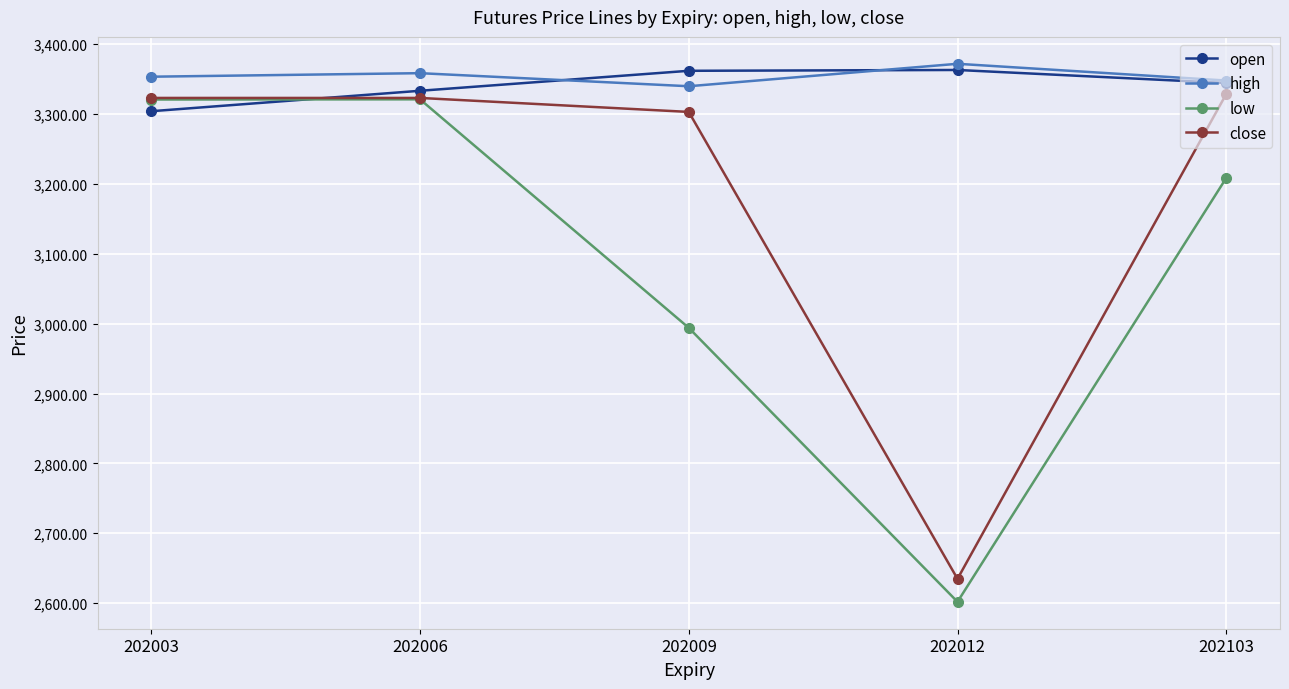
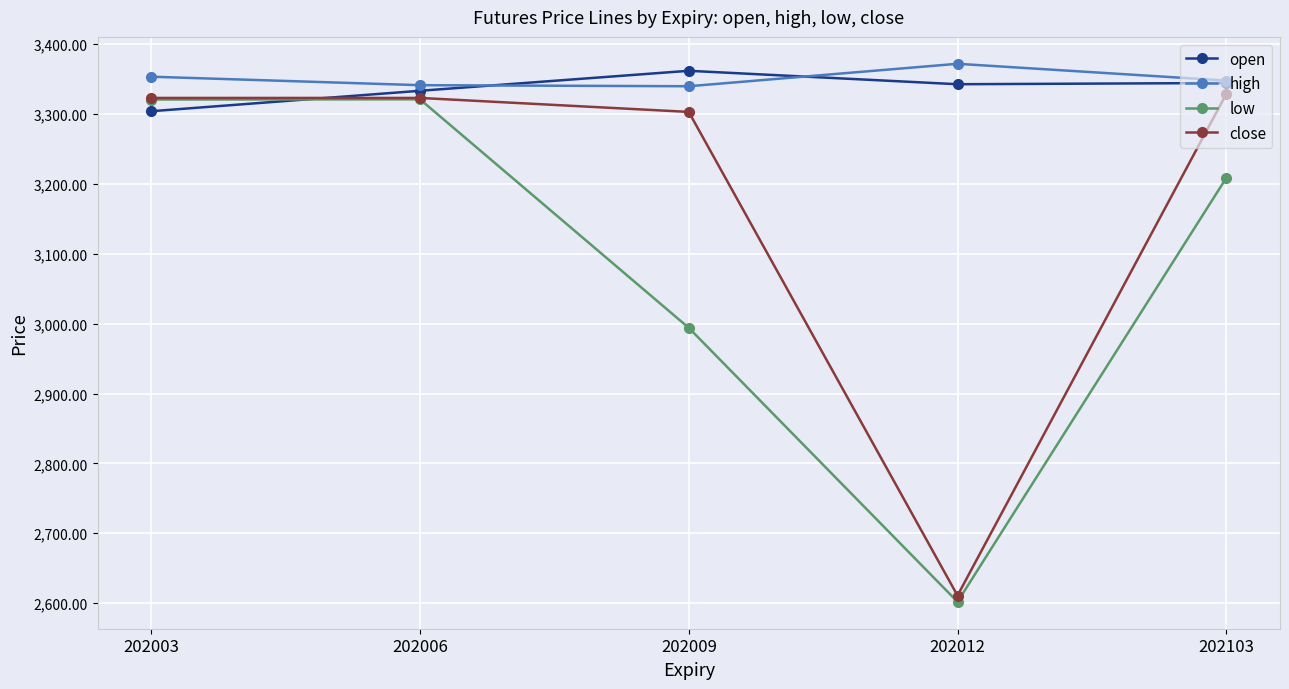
  {
    "open": {
      "202003": "3,300",
      "202006": "3,330",
      "202009": "3,360",
-     "202012": "3,360"
+     "202012": "3,340"
    },
    "high": {
      "202003": "3,350",
-     "202006": "3,360",
+     "202006": "3,340",
      "202009": "3,340",
      "202012": "3,370"
    },
    "low": {
      "202009": "2,990",
      "202012": "2,600",
      "202103": "3,210"
    },
    "close": {
      "202009": "3,300",
-     "202012": "2,630"
+     "202012": "2,610"
    }
  }
